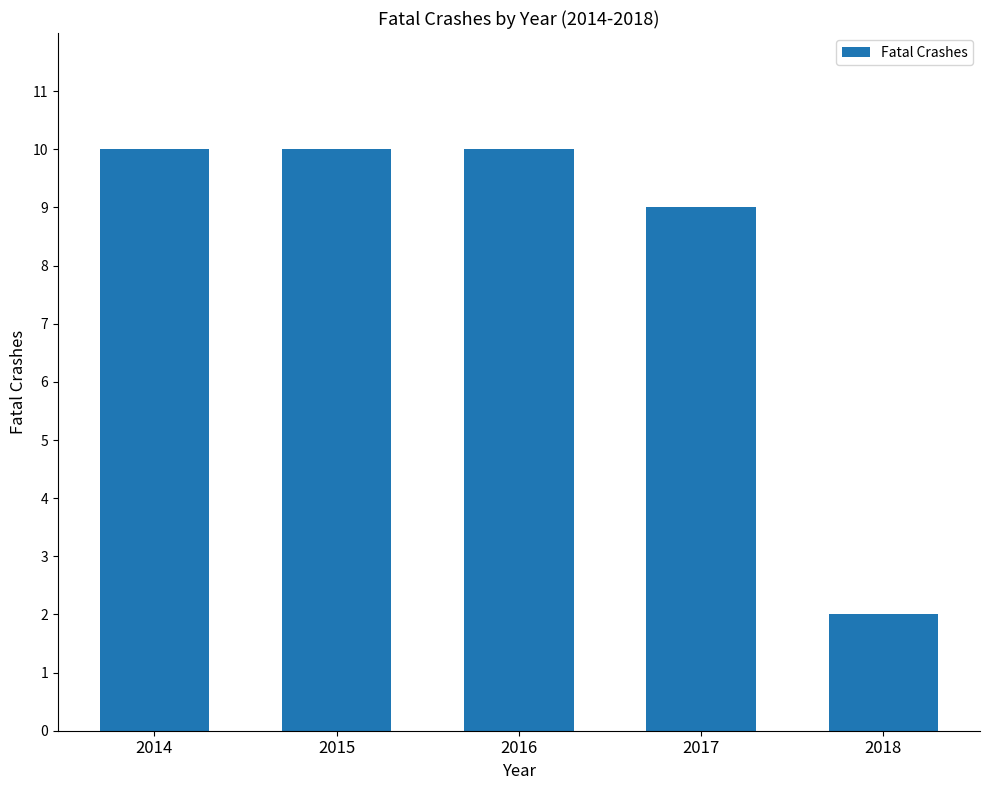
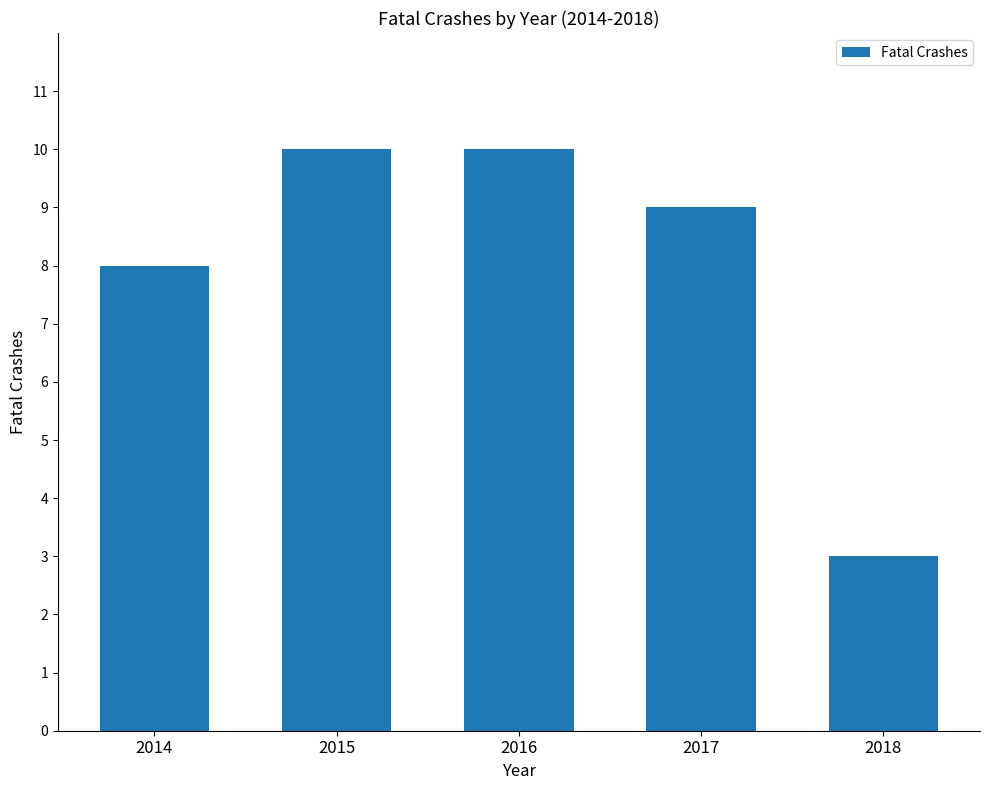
  {
-   "2014": 10,
+   "2014": 8,
    "2015": 10,
    "2016": 10,
    "2017": 9,
-   "2018": 2
+   "2018": 3
  }
